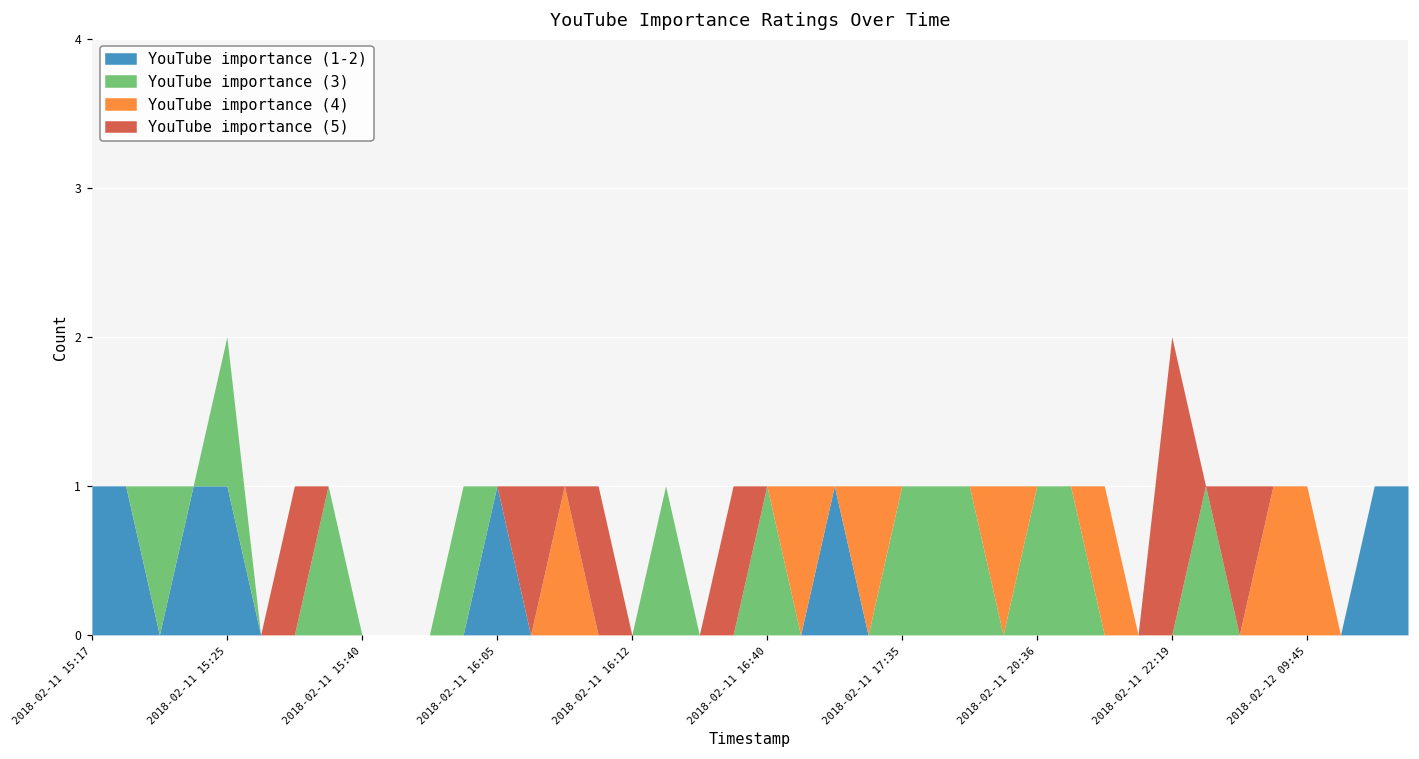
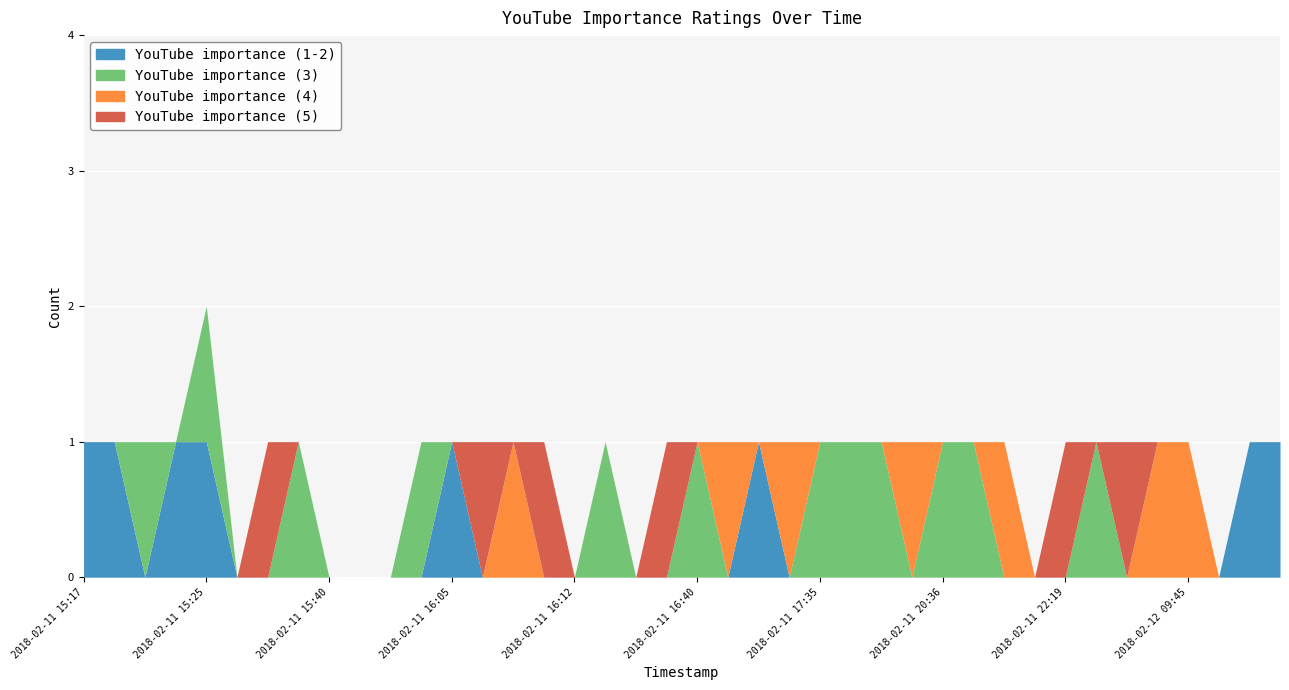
  {
    "YouTube importance (5)": {
-     "2018-02-11 22:19": 2
+     "2018-02-11 22:19": 1
    }
  }
